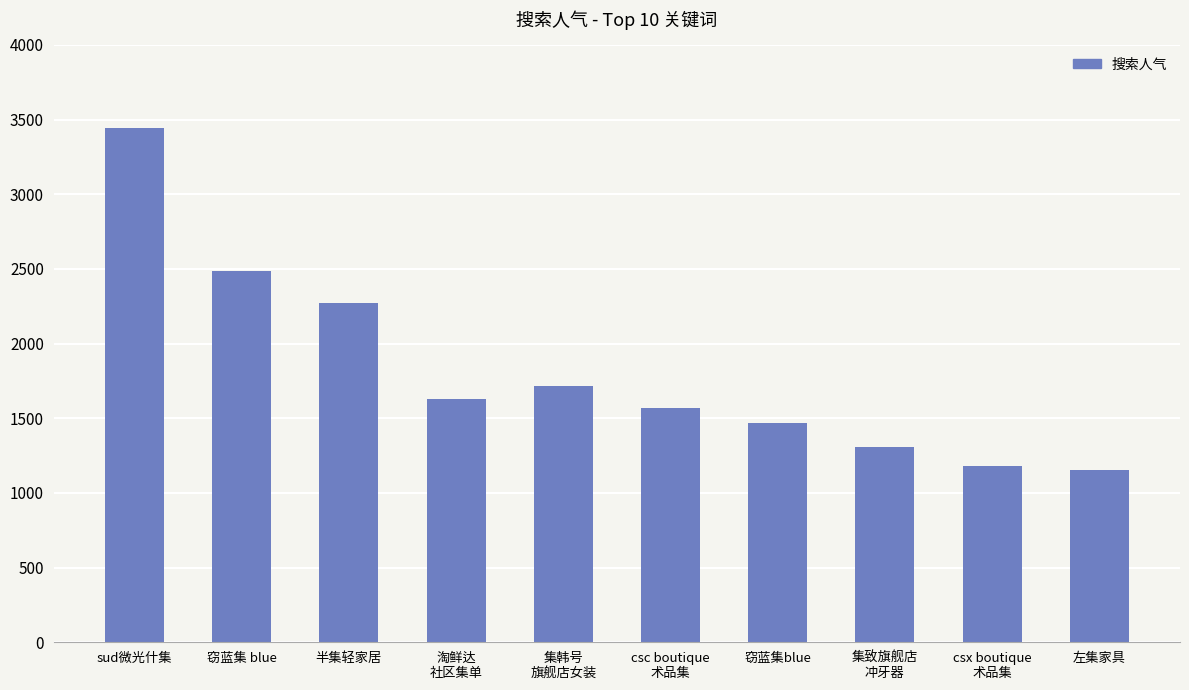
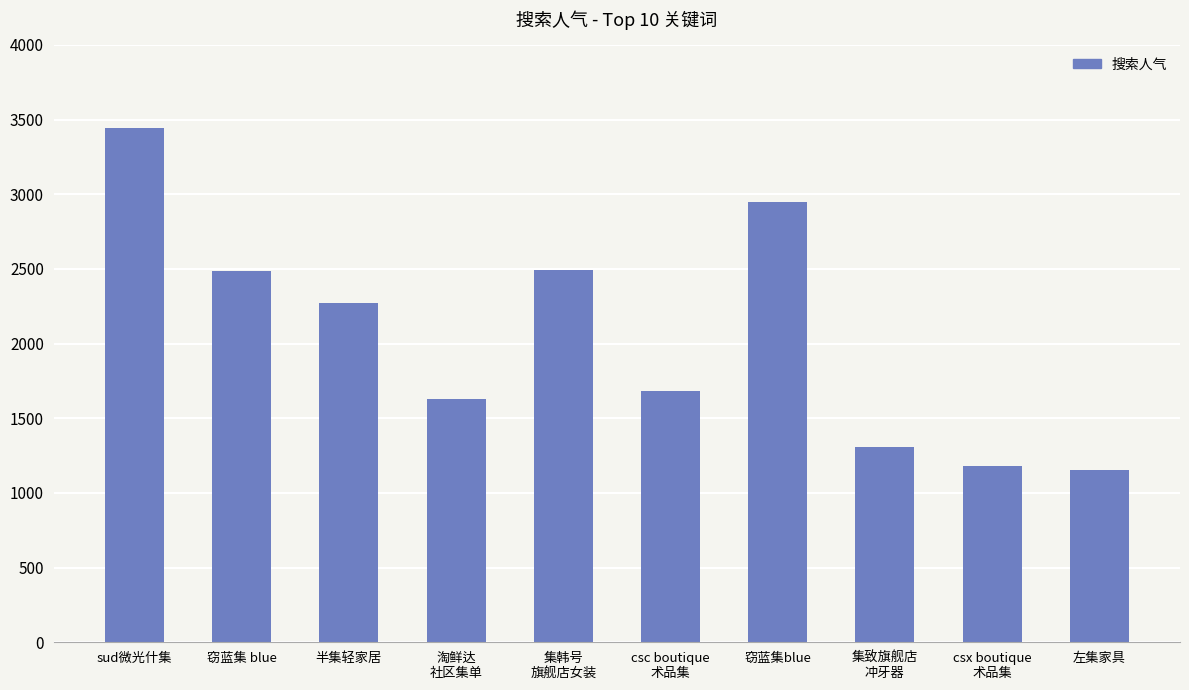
  {
    "sud微光什集": 3440,
    "窃蓝集 blue": 2480,
    "半集轻家居": 2270,
    "淘鲜达 社区集单": 1630,
-   "集韩号 旗舰店女装": 1720,
-   "csc boutique 术品集": 1570,
-   "窃蓝集blue": 1470,
+   "集韩号 旗舰店女装": 2490,
+   "csc boutique 术品集": 1690,
+   "窃蓝集blue": 2950,
    "集致旗舰店 冲牙器": 1310,
    "csx boutique 术品集": 1180,
    "左集家具": 1150
  }
